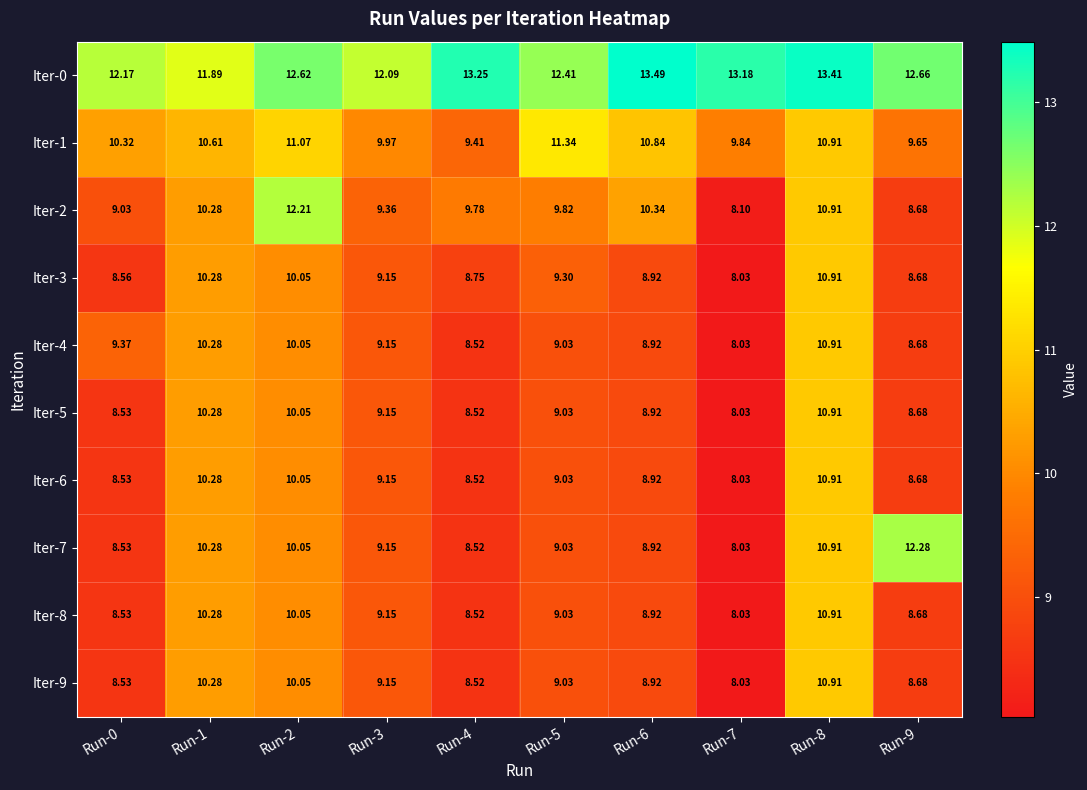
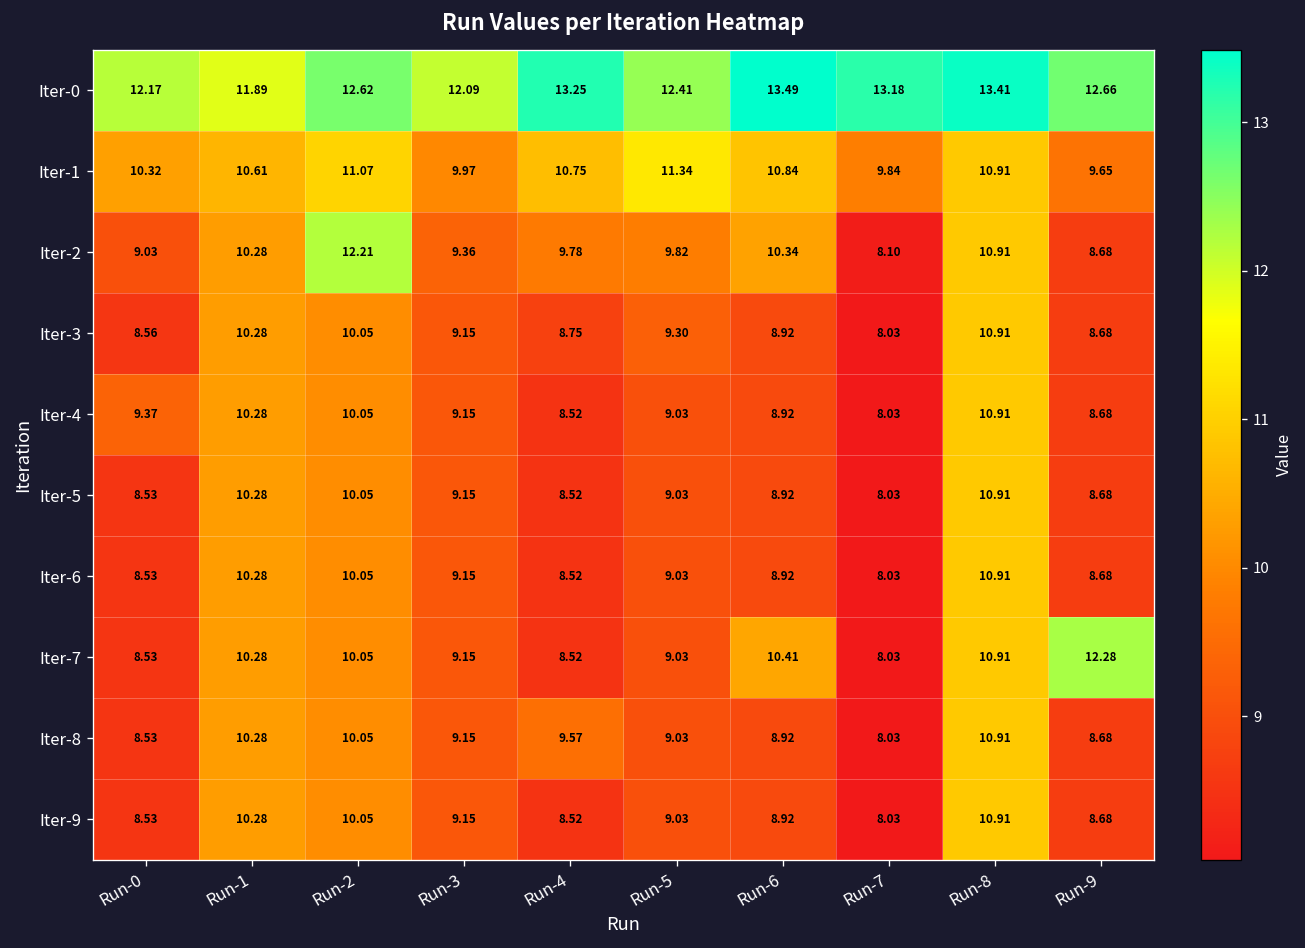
  {
    "Iter-0": {
      "Run-0": 12.17,
      "Run-1": 11.89,
      "Run-2": 12.62,
      "Run-3": 12.09,
      "Run-4": 13.25,
      "Run-5": 12.41,
      "Run-6": 13.49,
      "Run-7": 13.18,
      "Run-8": 13.41,
      "Run-9": 12.66
    },
    "Iter-1": {
      "Run-0": 10.32,
      "Run-1": 10.61,
      "Run-2": 11.07,
      "Run-3": 9.97,
-     "Run-4": 9.41,
+     "Run-4": 10.75,
      "Run-5": 11.34,
      "Run-6": 10.84,
      "Run-7": 9.84,
      "Run-8": 10.91,
      "Run-9": 9.65
    },
    "Iter-2": {
      "Run-0": 9.03,
      "Run-1": 10.28,
      "Run-2": 12.21,
      "Run-3": 9.36,
      "Run-4": 9.78,
      "Run-5": 9.82,
      "Run-6": 10.34,
      "Run-7": 8.10,
      "Run-8": 10.91,
      "Run-9": 8.68
    },
    "Iter-3": {
      "Run-0": 8.56,
      "Run-1": 10.28,
      "Run-2": 10.05,
      "Run-3": 9.15,
      "Run-4": 8.75,
      "Run-5": 9.30,
      "Run-6": 8.92,
      "Run-7": 8.03,
      "Run-8": 10.91,
      "Run-9": 8.68
    },
    "Iter-4": {
      "Run-0": 9.37,
      "Run-1": 10.28,
      "Run-2": 10.05,
      "Run-3": 9.15,
      "Run-4": 8.52,
      "Run-5": 9.03,
      "Run-6": 8.92,
      "Run-7": 8.03,
      "Run-8": 10.91,
      "Run-9": 8.68
    },
    "Iter-5": {
      "Run-0": 8.53,
      "Run-1": 10.28,
      "Run-2": 10.05,
      "Run-3": 9.15,
      "Run-4": 8.52,
      "Run-5": 9.03,
      "Run-6": 8.92,
      "Run-7": 8.03,
      "Run-8": 10.91,
      "Run-9": 8.68
    },
    "Iter-6": {
      "Run-0": 8.53,
      "Run-1": 10.28,
      "Run-2": 10.05,
      "Run-3": 9.15,
      "Run-4": 8.52,
      "Run-5": 9.03,
      "Run-6": 8.92,
      "Run-7": 8.03,
      "Run-8": 10.91,
      "Run-9": 8.68
    },
    "Iter-7": {
      "Run-0": 8.53,
      "Run-1": 10.28,
      "Run-2": 10.05,
      "Run-3": 9.15,
      "Run-4": 8.52,
      "Run-5": 9.03,
-     "Run-6": 8.92,
+     "Run-6": 10.41,
      "Run-7": 8.03,
      "Run-8": 10.91,
      "Run-9": 12.28
    },
    "Iter-8": {
      "Run-0": 8.53,
      "Run-1": 10.28,
      "Run-2": 10.05,
      "Run-3": 9.15,
-     "Run-4": 8.52,
+     "Run-4": 9.57,
      "Run-5": 9.03,
      "Run-6": 8.92,
      "Run-7": 8.03,
      "Run-8": 10.91,
      "Run-9": 8.68
    },
    "Iter-9": {
      "Run-0": 8.53,
      "Run-1": 10.28,
      "Run-2": 10.05,
      "Run-3": 9.15,
      "Run-4": 8.52,
      "Run-5": 9.03,
      "Run-6": 8.92,
      "Run-7": 8.03,
      "Run-8": 10.91,
      "Run-9": 8.68
    }
  }
